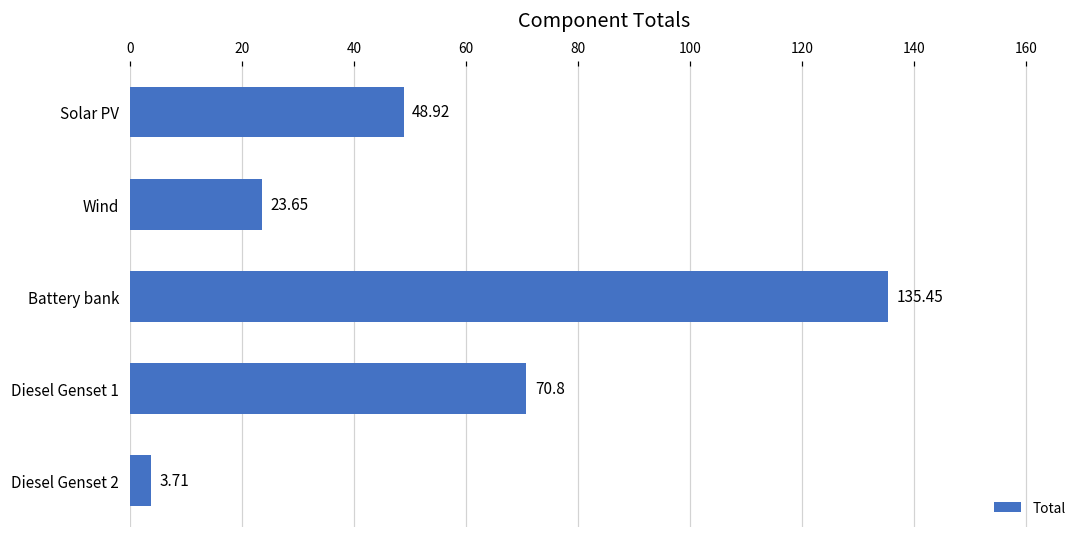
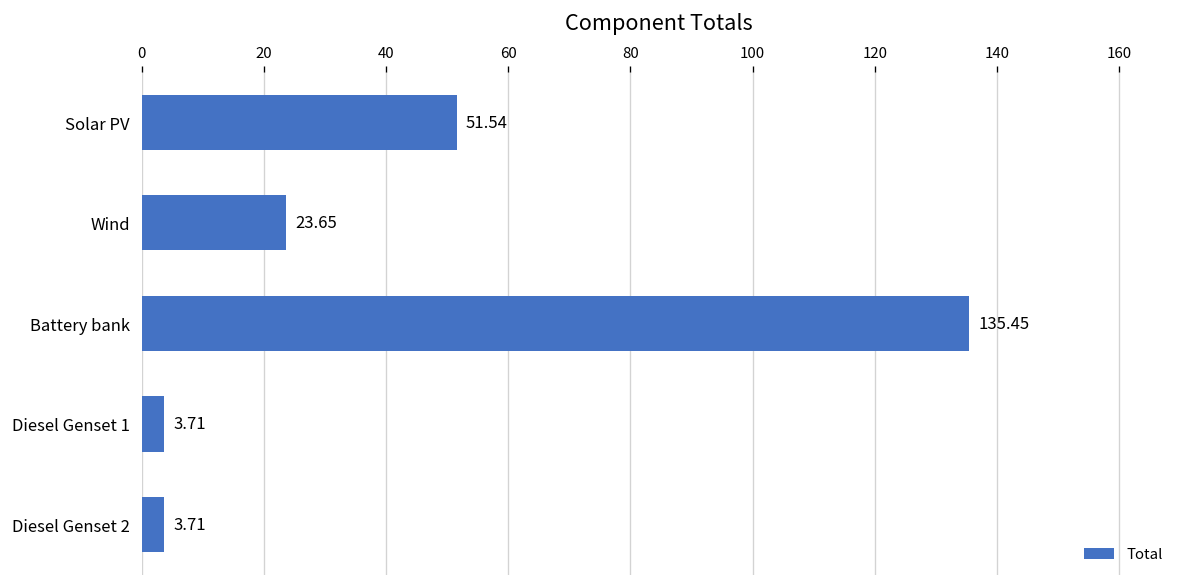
  {
-   "Solar PV": 48.92,
+   "Solar PV": 51.54,
    "Wind": 23.65,
    "Battery bank": 135.45,
-   "Diesel Genset 1": 70.8,
+   "Diesel Genset 1": 3.71,
    "Diesel Genset 2": 3.71
  }
